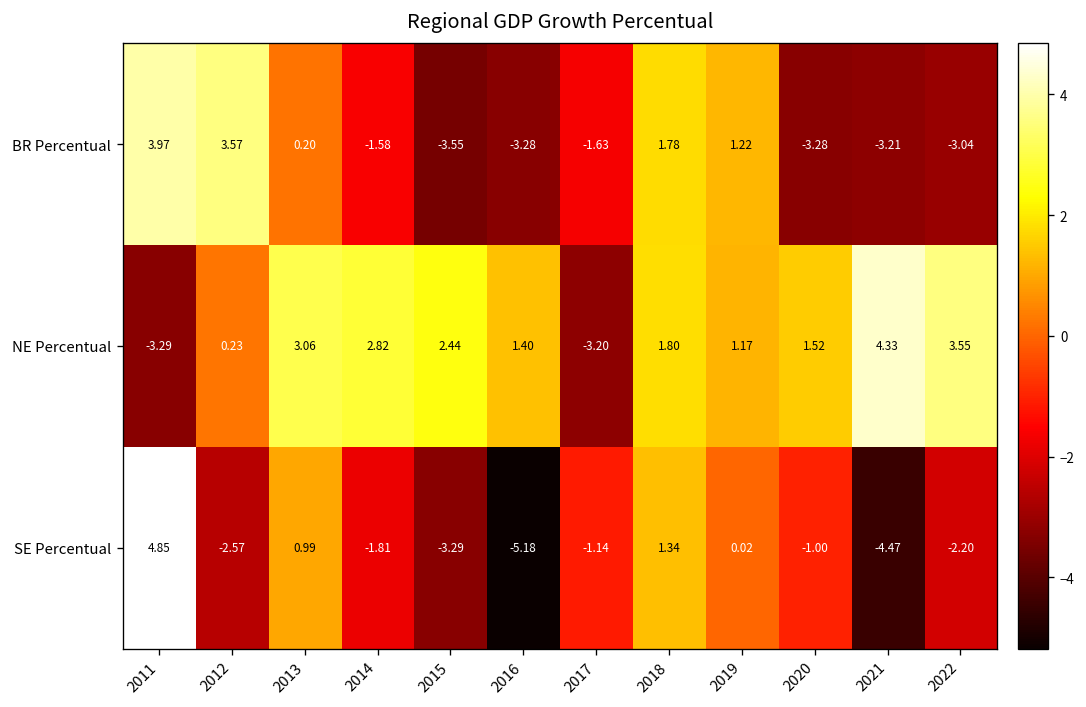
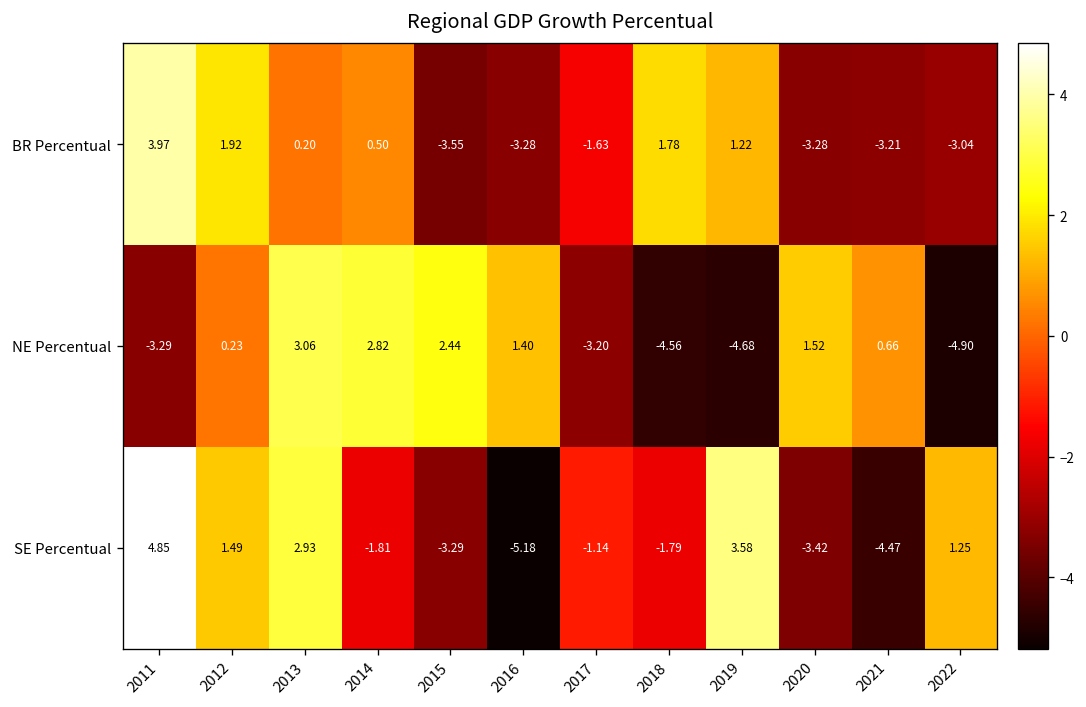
  {
    "BR Percentual": {
      "2011": 3.97,
-     "2012": 3.57,
+     "2012": 1.92,
      "2013": 0.20,
-     "2014": -1.58,
+     "2014": 0.50,
      "2015": -3.55,
      "2016": -3.28,
      "2017": -1.63,
      "2018": 1.78,
      "2019": 1.22,
      "2020": -3.28,
      "2021": -3.21,
      "2022": -3.04
    },
    "NE Percentual": {
      "2011": -3.29,
      "2012": 0.23,
      "2013": 3.06,
      "2014": 2.82,
      "2015": 2.44,
      "2016": 1.40,
      "2017": -3.20,
-     "2018": 1.80,
-     "2019": 1.17,
+     "2018": -4.56,
+     "2019": -4.68,
      "2020": 1.52,
-     "2021": 4.33,
-     "2022": 3.55
+     "2021": 0.66,
+     "2022": -4.90
    },
    "SE Percentual": {
      "2011": 4.85,
-     "2012": -2.57,
-     "2013": 0.99,
+     "2012": 1.49,
+     "2013": 2.93,
      "2014": -1.81,
      "2015": -3.29,
      "2016": -5.18,
      "2017": -1.14,
-     "2018": 1.34,
-     "2019": 0.02,
-     "2020": -1.00,
+     "2018": -1.79,
+     "2019": 3.58,
+     "2020": -3.42,
      "2021": -4.47,
-     "2022": -2.20
+     "2022": 1.25
    }
  }
